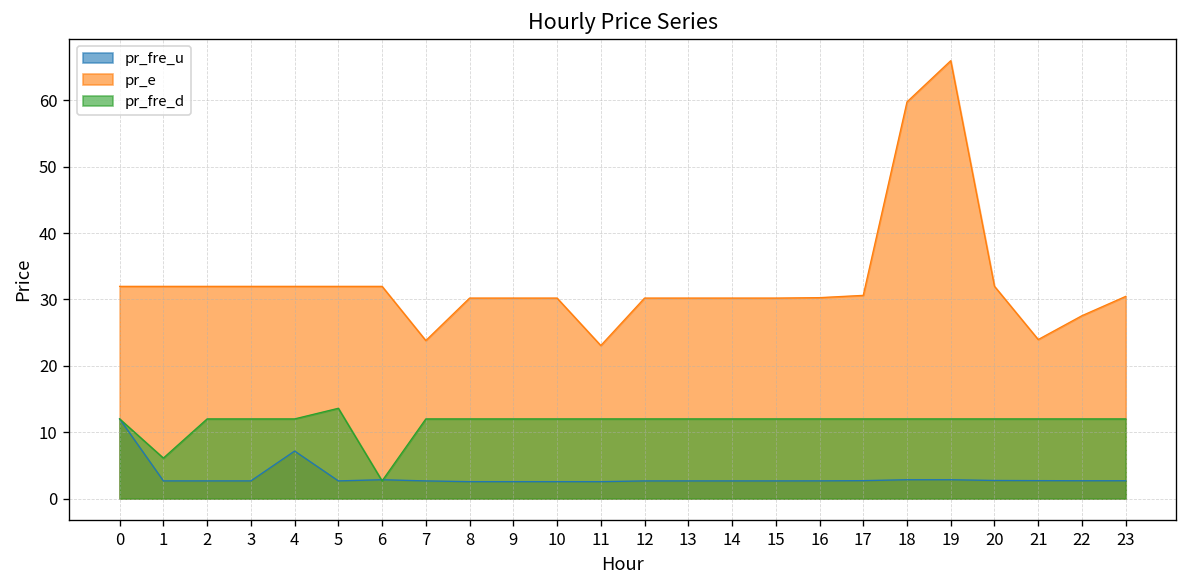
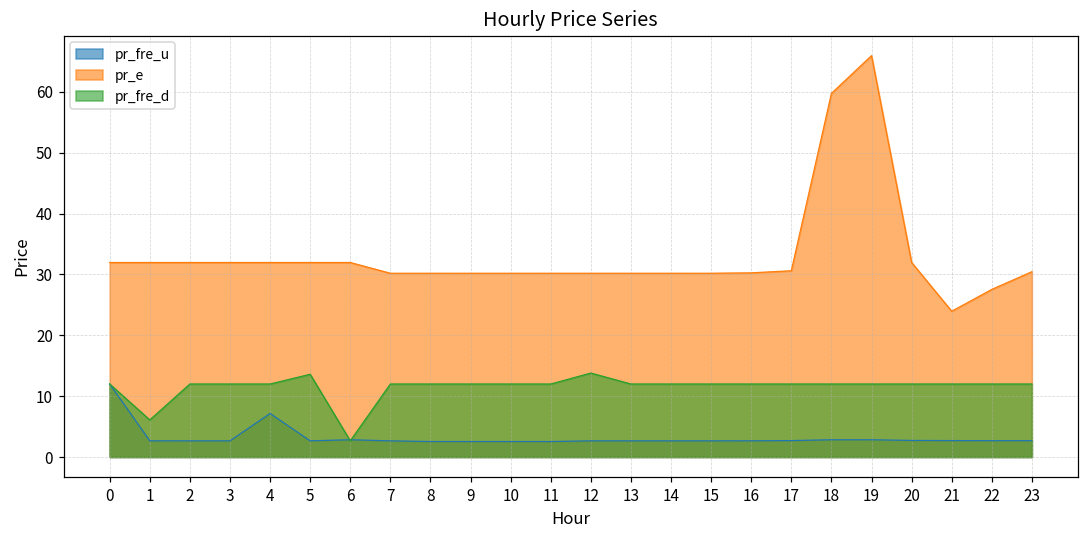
  {
    "pr_fre_u": {
      "1": 3,
      "2": 3,
      "3": 3,
      "4": 7,
      "5": 3,
      "7": 3,
      "8": 3,
      "9": 3,
      "10": 3,
      "11": 3,
      "12": 3,
      "13": 3,
      "14": 3,
      "15": 3,
      "16": 3,
      "17": 3,
      "18": 3,
      "19": 3,
      "20": 3,
      "21": 3,
      "22": 3,
      "23": 3
    },
    "pr_e": {
      "0": 32,
      "1": 32,
      "2": 32,
      "3": 32,
      "4": 32,
      "5": 32,
      "6": 32,
-     "7": 24,
+     "7": 30,
      "8": 30,
      "9": 30,
      "10": 30,
-     "11": 23,
+     "11": 30,
      "12": 30,
      "13": 30,
      "14": 30,
      "15": 30,
      "16": 30,
      "17": 31,
      "18": 60,
      "19": 66,
      "20": 32,
      "21": 24,
      "22": 28,
      "23": 30
    },
    "pr_fre_d": {
      "1": 6,
      "2": 12,
      "3": 12,
      "4": 12,
      "5": 14,
      "7": 12,
      "8": 12,
      "9": 12,
      "10": 12,
      "11": 12,
-     "12": 12,
+     "12": 14,
      "13": 12,
      "14": 12,
      "15": 12,
      "16": 12,
      "17": 12,
      "18": 12,
      "19": 12,
      "20": 12,
      "21": 12,
      "22": 12,
      "23": 12
    }
  }
